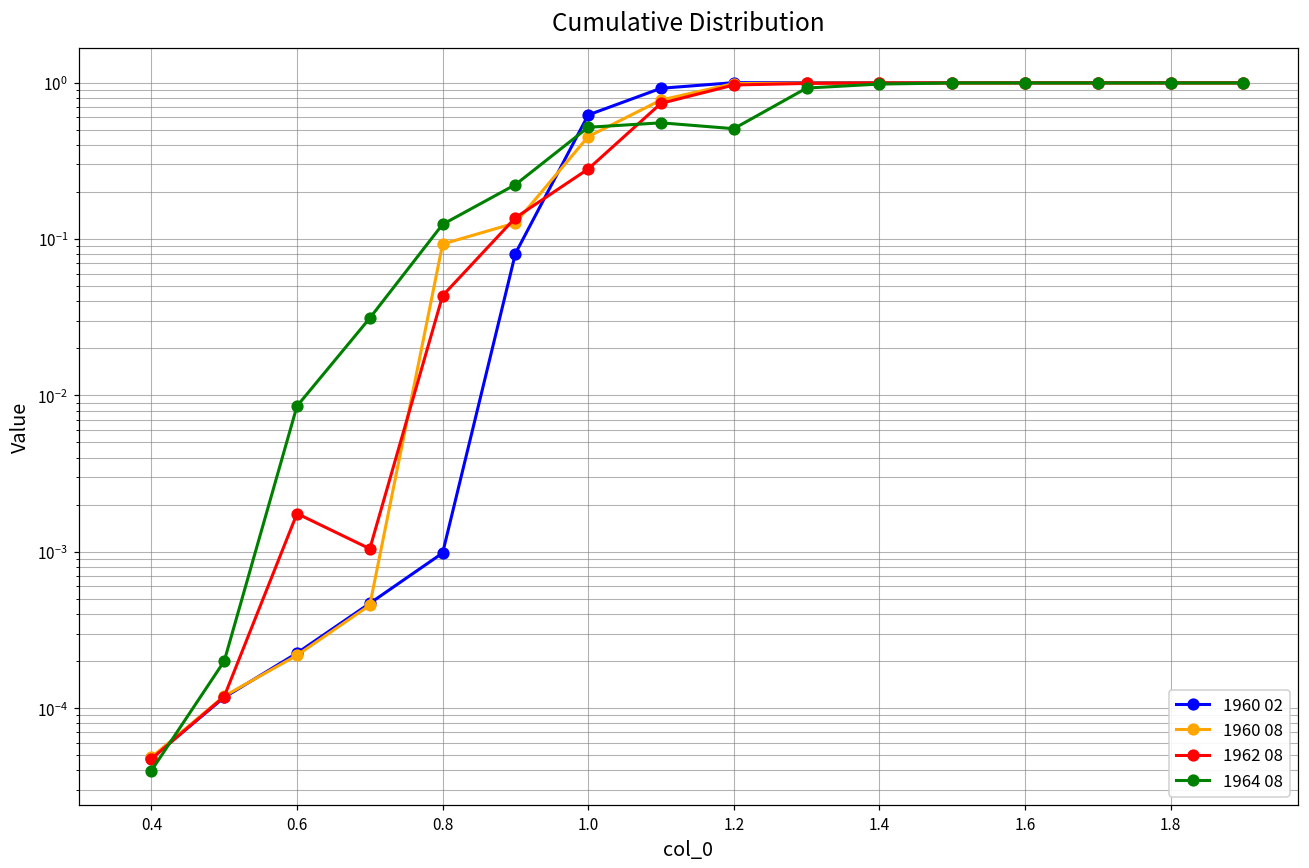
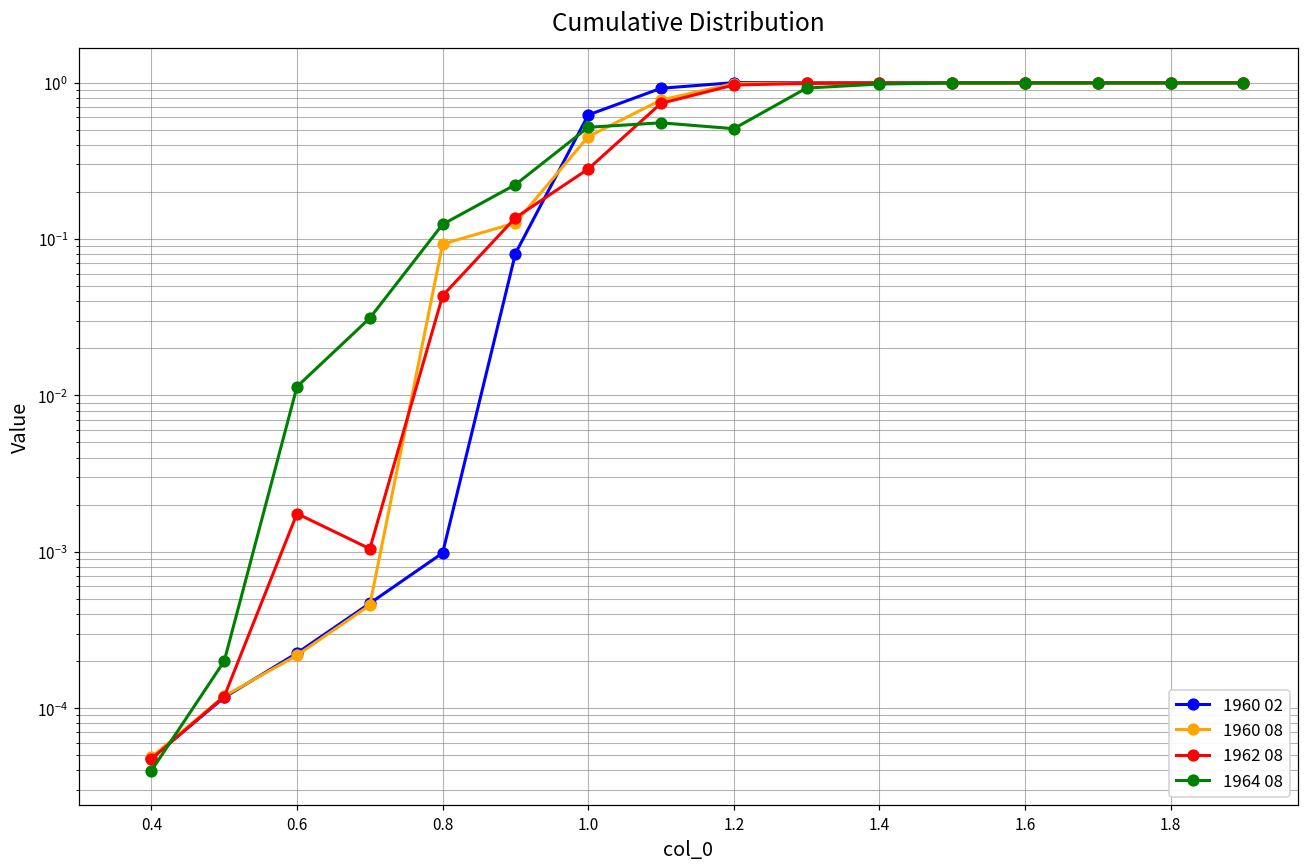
  {
    "1960 02": {
      "0.8": 0.001,
      "1.0": 0.6
    },
    "1960 08": {
      "0.8": 0.09,
      "1.0": 0.45
    },
    "1962 08": {
      "0.6": 0.0018,
      "0.8": 0.043,
      "1.0": 0.28
    },
    "1964 08": {
      "0.4": 0.000040,
-     "0.6": 0.009,
+     "0.6": 0.011,
      "0.8": 0.12,
      "1.0": 0.52,
      "1.2": 0.51
    }
  }
